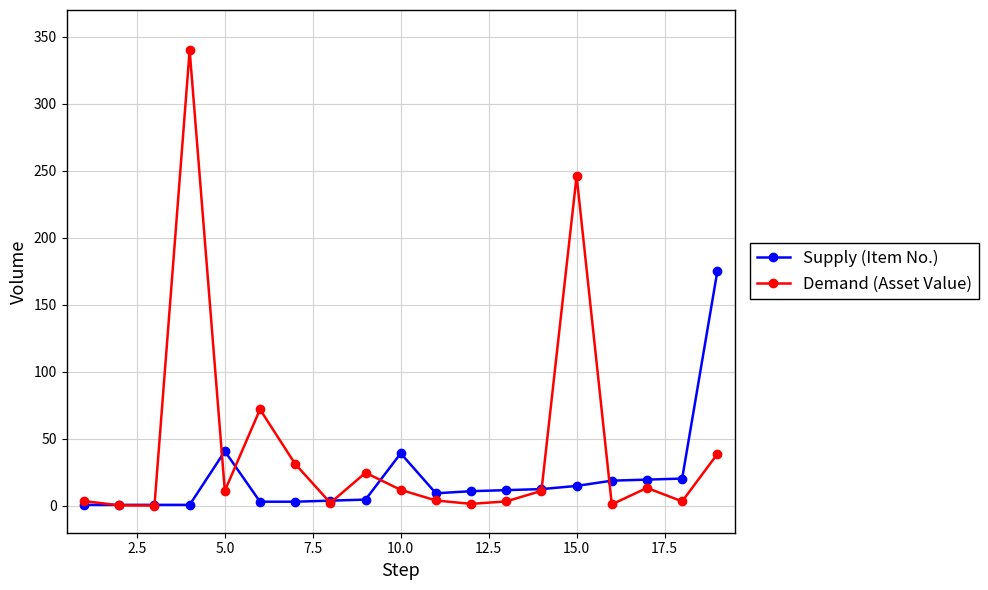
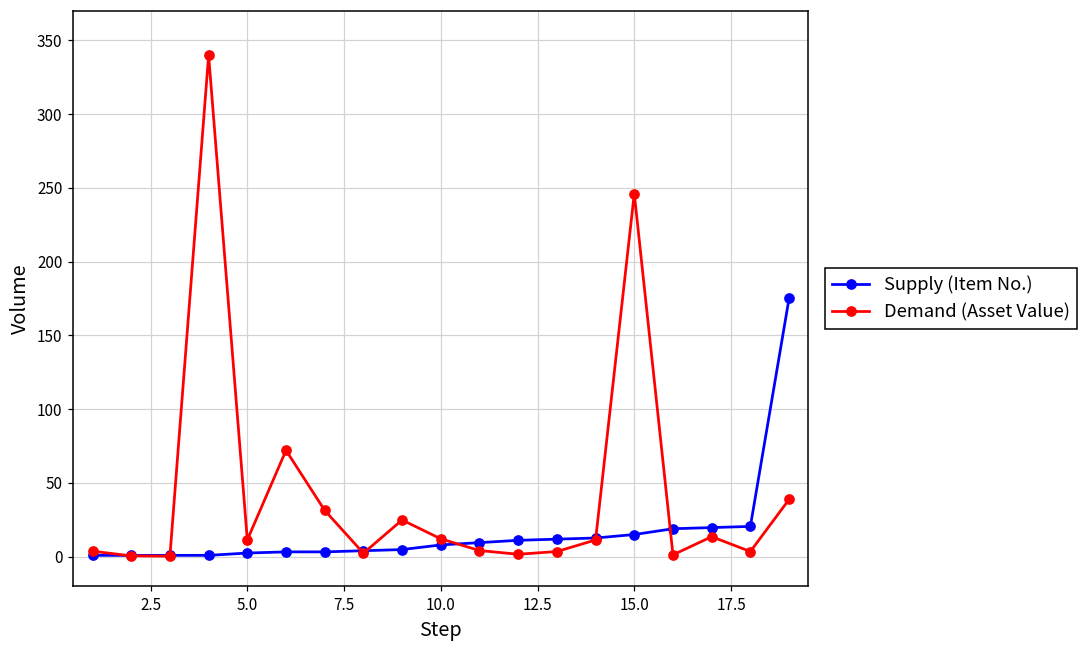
  {
    "Supply (Item No.)": {
-     "5.0": 41,
-     "10.0": 39,
+     "5.0": 2,
+     "10.0": 8,
      "15.0": 15
    },
    "Demand (Asset Value)": {
      "5.0": 11,
      "10.0": 12,
      "15.0": 246
    }
  }
